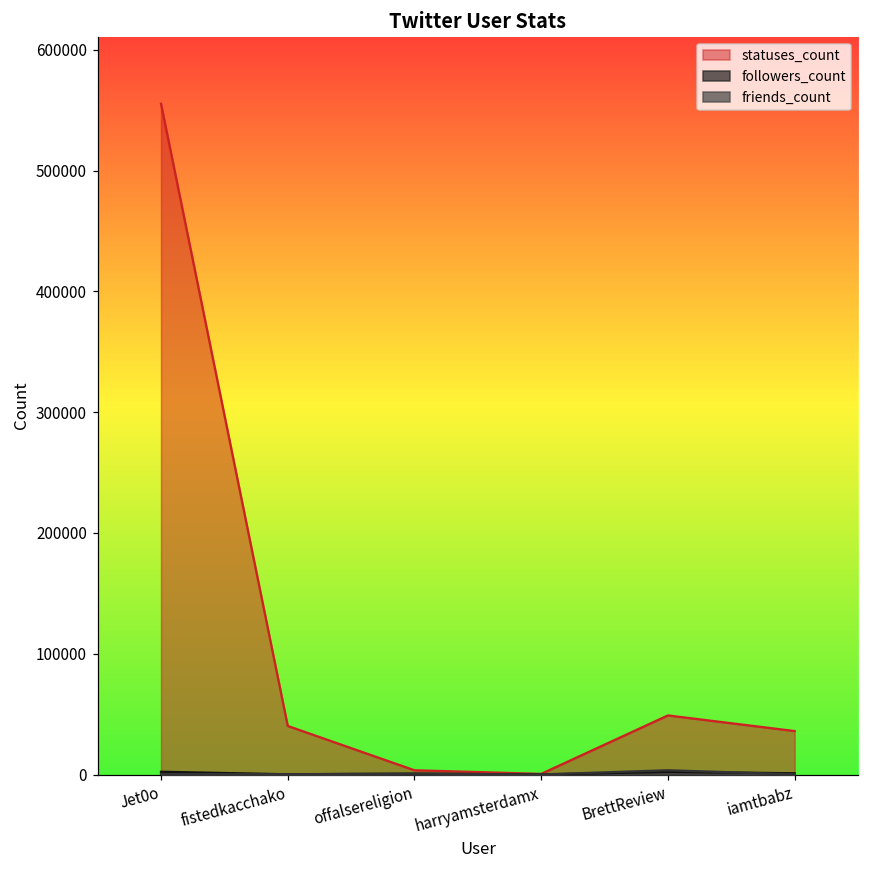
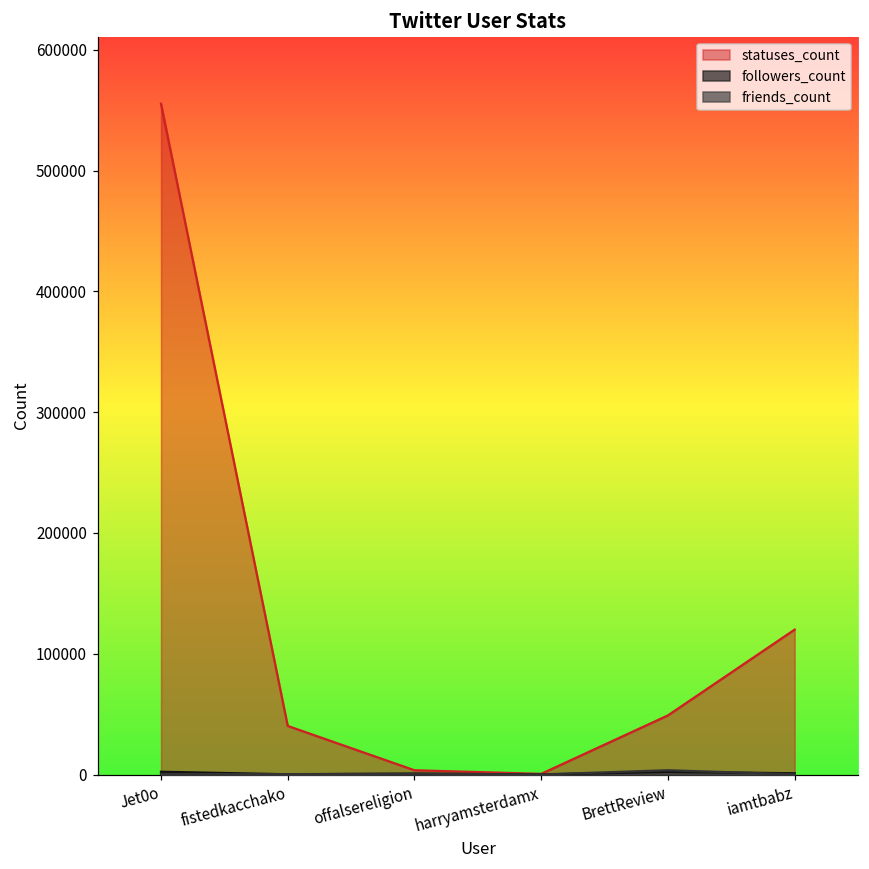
  {
    "statuses_count": {
      "Jet0o": 555000,
      "fistedkacchako": 40000,
      "offalsereligion": 4000,
      "BrettReview": 49000,
-     "iamtbabz": 36000
+     "iamtbabz": 120000
    }
  }
